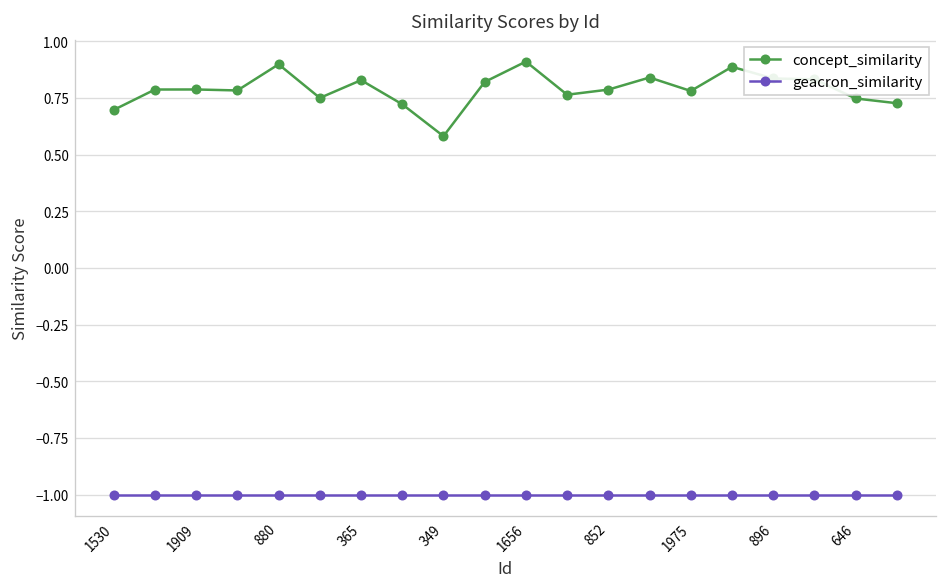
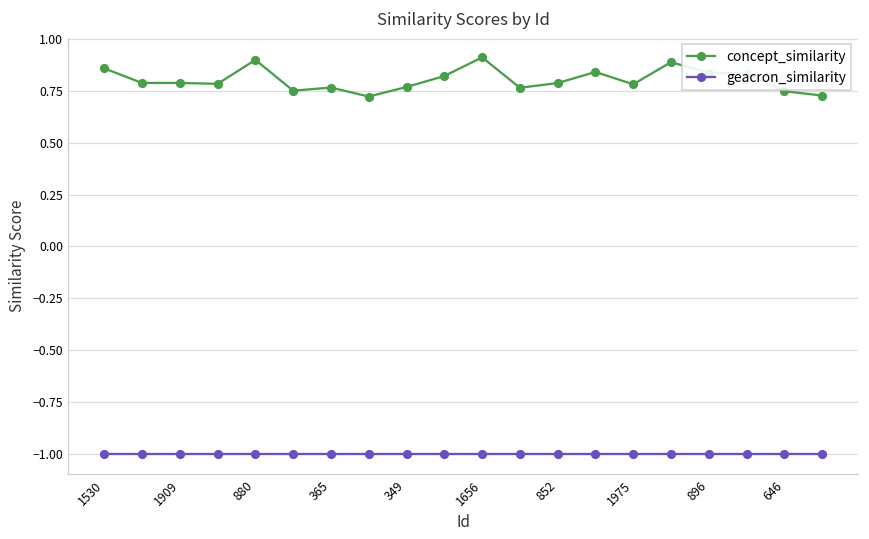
  {
    "concept_similarity": {
-     "1530": 0.70,
+     "1530": 0.86,
      "1909": 0.79,
      "880": 0.90,
-     "365": 0.83,
-     "349": 0.58,
+     "365": 0.76,
+     "349": 0.77,
      "1656": 0.91,
      "852": 0.79,
      "1975": 0.78,
      "646": 0.75
    },
    "geacron_similarity": {
      "1530": -1.00,
      "1909": -1.00,
      "880": -1.00,
      "365": -1.00,
      "349": -1.00,
      "1656": -1.00,
      "852": -1.00,
      "1975": -1.00,
      "896": -1.00,
      "646": -1.00
    }
  }
